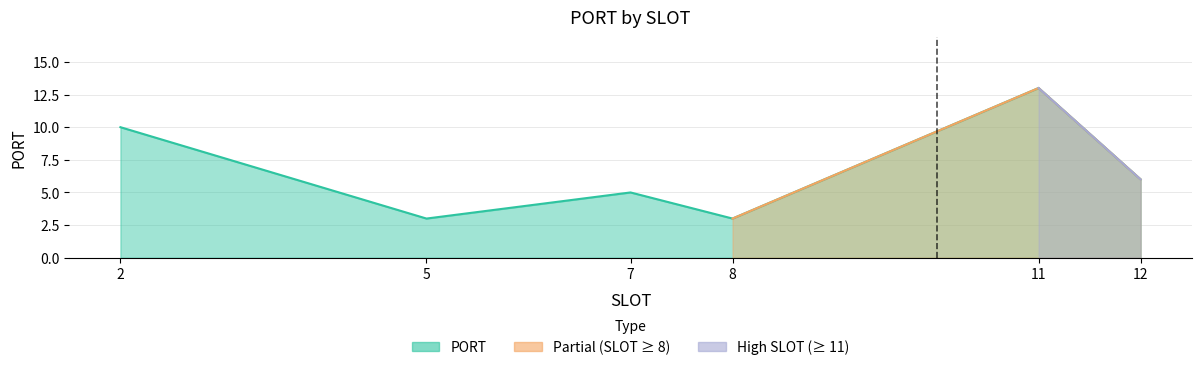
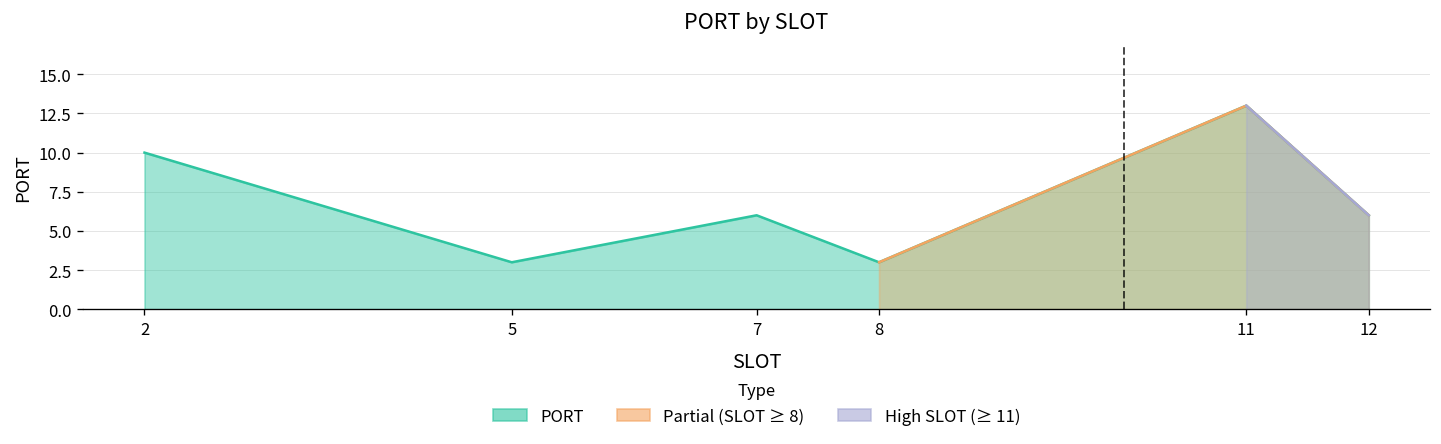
  {
    "PORT": {
      "2": 10,
      "5": 3,
-     "7": 5
+     "7": 6
    }
  }
